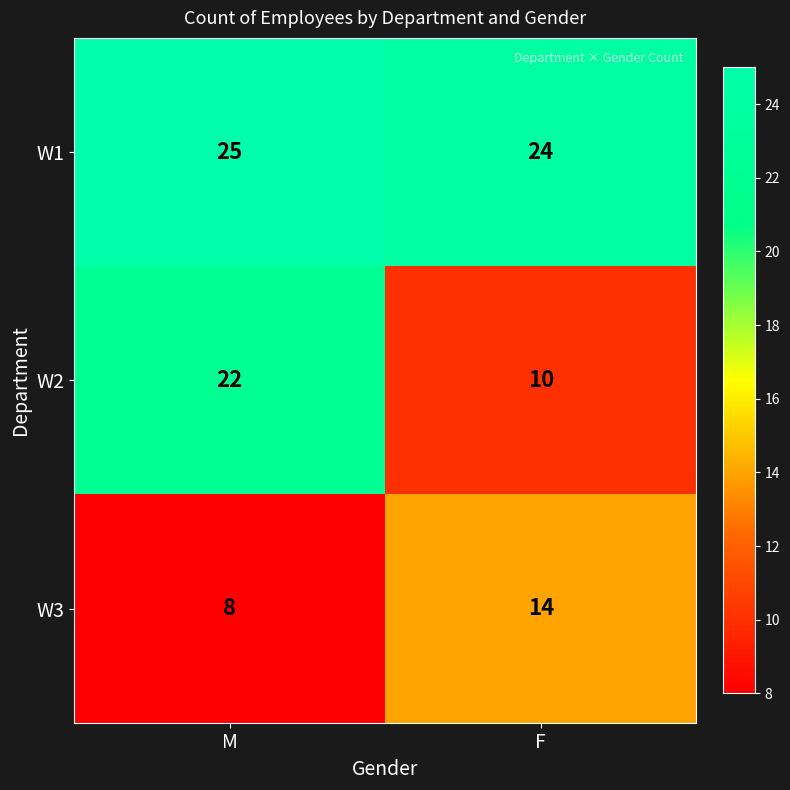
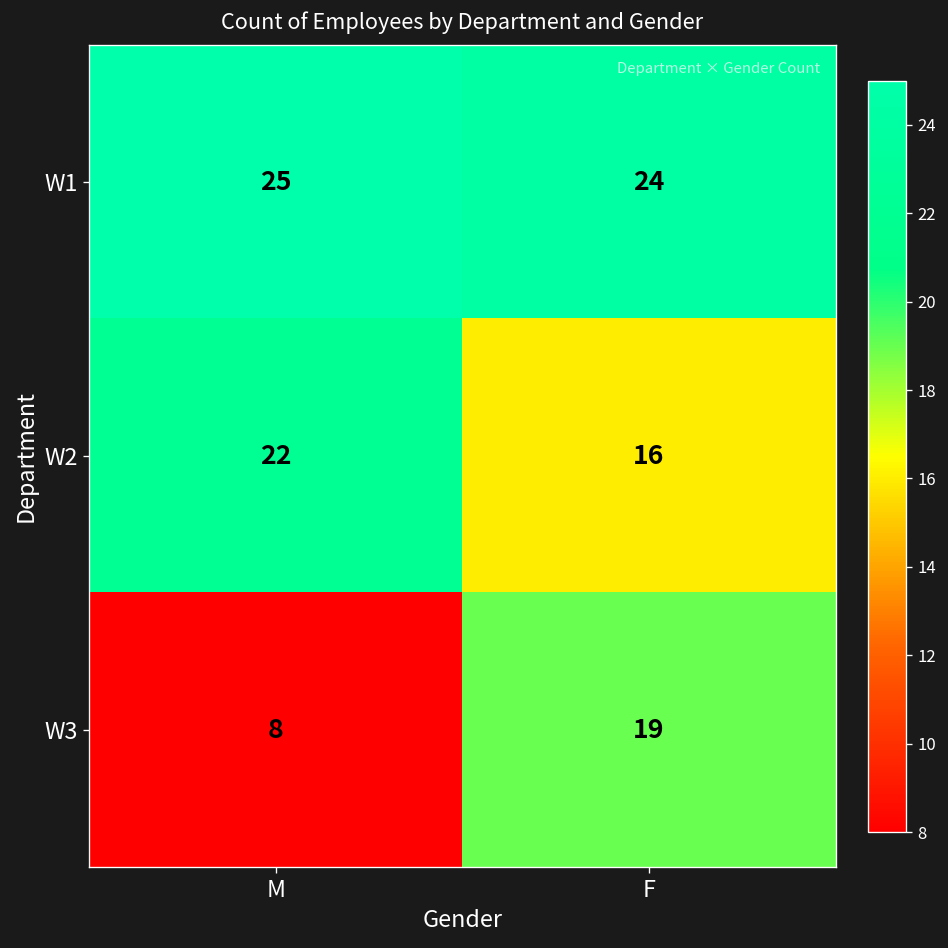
  {
    "W1": {
      "M": 25
    },
    "W2": {
      "M": 22,
-     "F": 10
+     "F": 16
    },
    "W3": {
      "M": 8,
-     "F": 14
+     "F": 19
    }
  }
